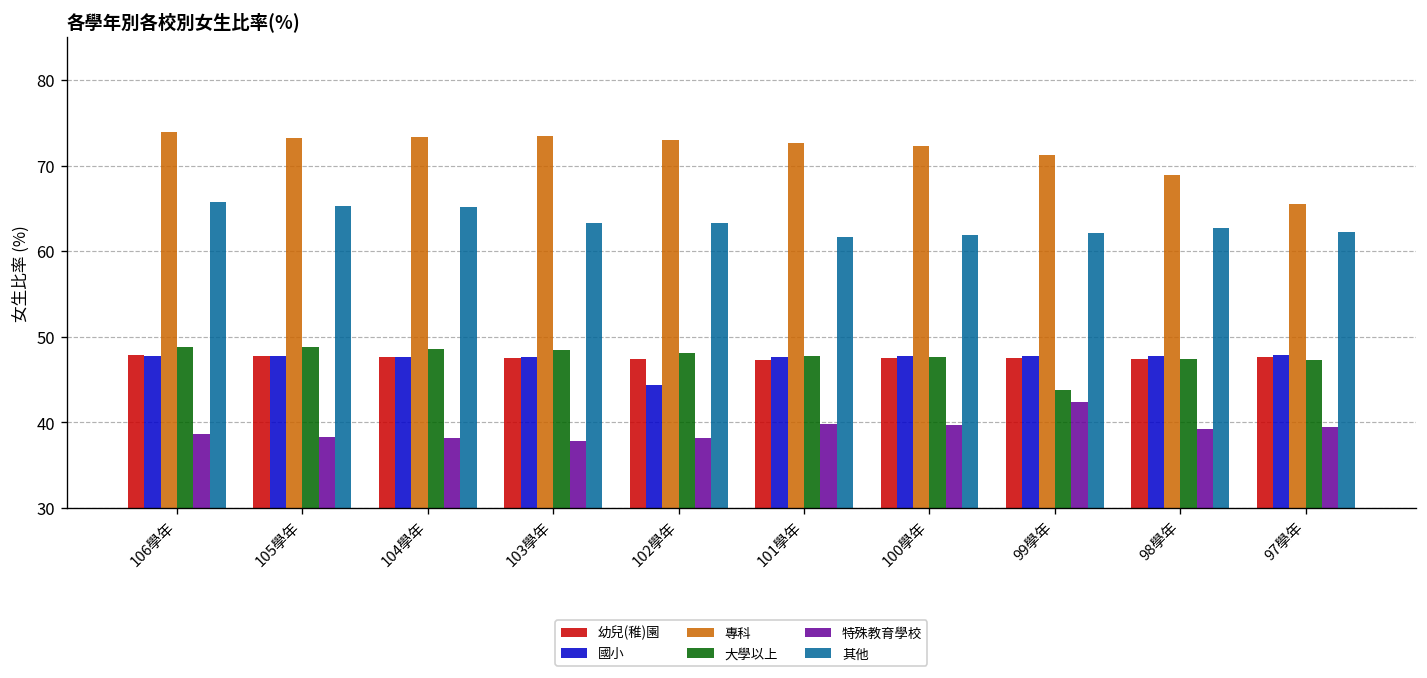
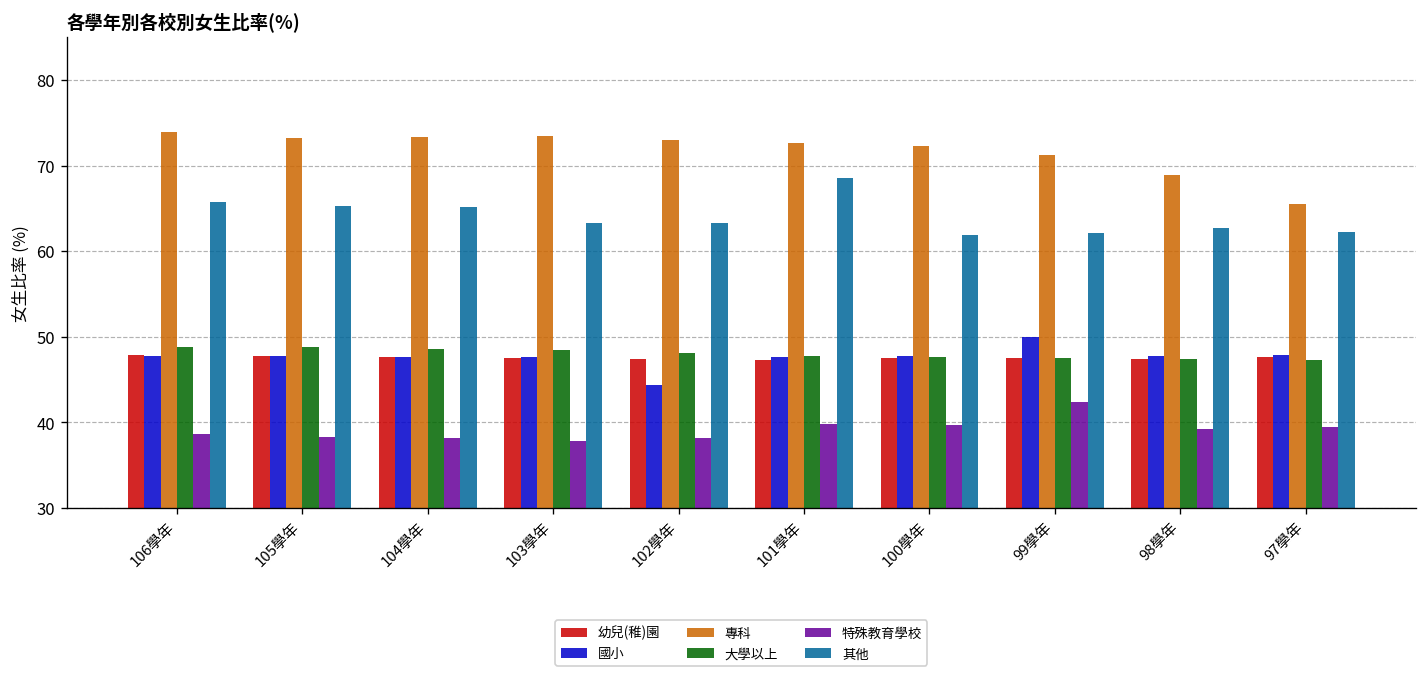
  {
    "幼兒(稚)園": {
      "106學年": 48,
      "105學年": 48,
      "104學年": 48,
      "103學年": 47,
      "102學年": 47,
      "101學年": 47,
      "100學年": 48,
      "99學年": 48,
      "98學年": 47,
      "97學年": 48
    },
    "國小": {
      "106學年": 48,
      "105學年": 48,
      "104學年": 48,
      "103學年": 48,
      "102學年": 44,
      "101學年": 48,
      "100學年": 48,
-     "99學年": 48,
+     "99學年": 50,
      "98學年": 48,
      "97學年": 48
    },
    "專科": {
      "106學年": 74,
      "105學年": 73,
      "104學年": 73,
      "103學年": 74,
      "102學年": 73,
      "101學年": 73,
      "100學年": 72,
      "99學年": 71,
      "98學年": 69,
      "97學年": 66
    },
    "大學以上": {
      "106學年": 49,
      "105學年": 49,
      "104學年": 49,
      "103學年": 48,
      "102學年": 48,
      "101學年": 48,
      "100學年": 48,
-     "99學年": 44,
+     "99學年": 47,
      "98學年": 47,
      "97學年": 47
    },
    "特殊教育學校": {
      "106學年": 39,
      "105學年": 38,
      "104學年": 38,
      "103學年": 38,
      "102學年": 38,
      "101學年": 40,
      "100學年": 40,
      "99學年": 42,
      "98學年": 39,
      "97學年": 39
    },
    "其他": {
      "106學年": 66,
      "105學年": 65,
      "104學年": 65,
      "103學年": 63,
      "102學年": 63,
-     "101學年": 62,
+     "101學年": 69,
      "100學年": 62,
      "99學年": 62,
      "98學年": 63,
      "97學年": 62
    }
  }
